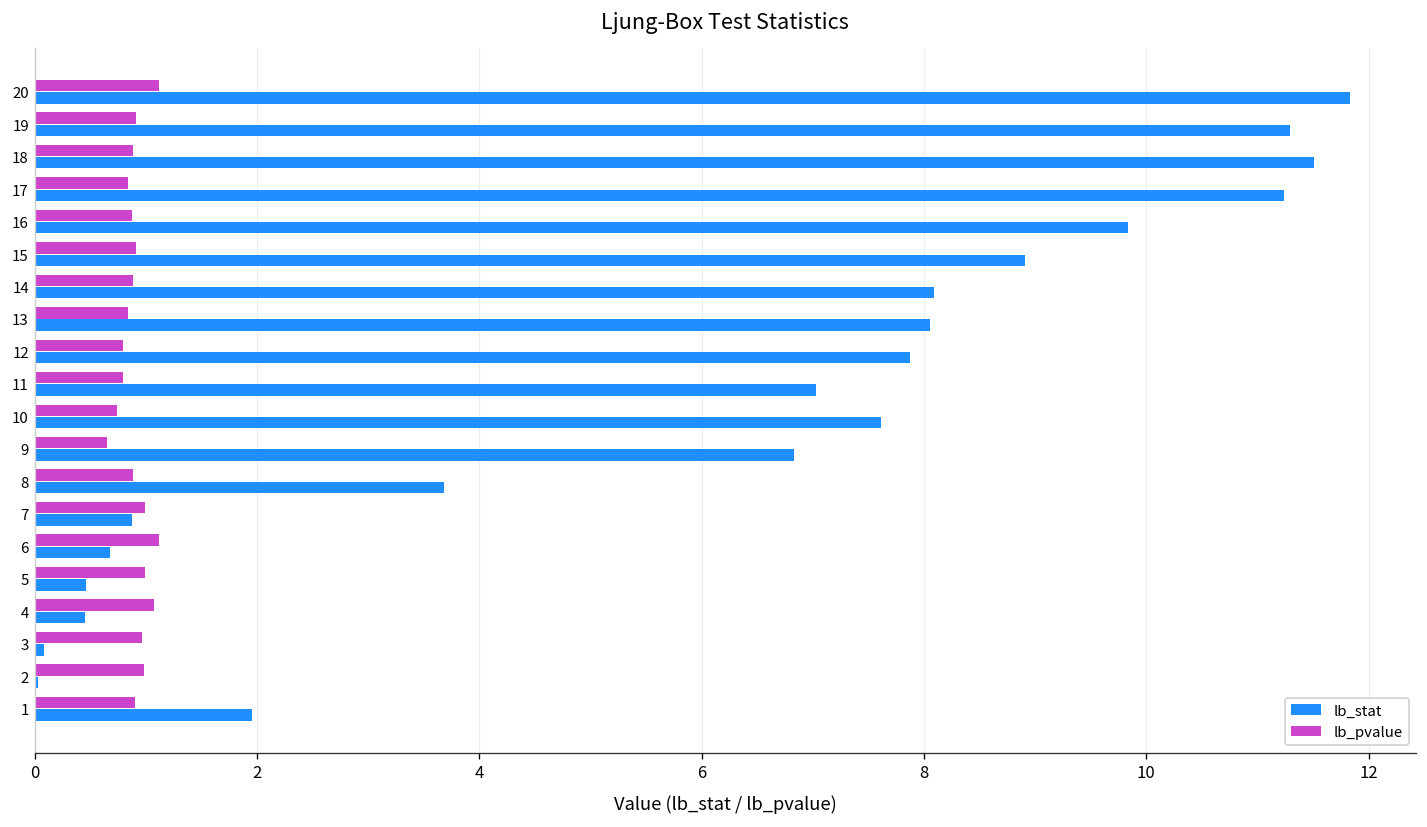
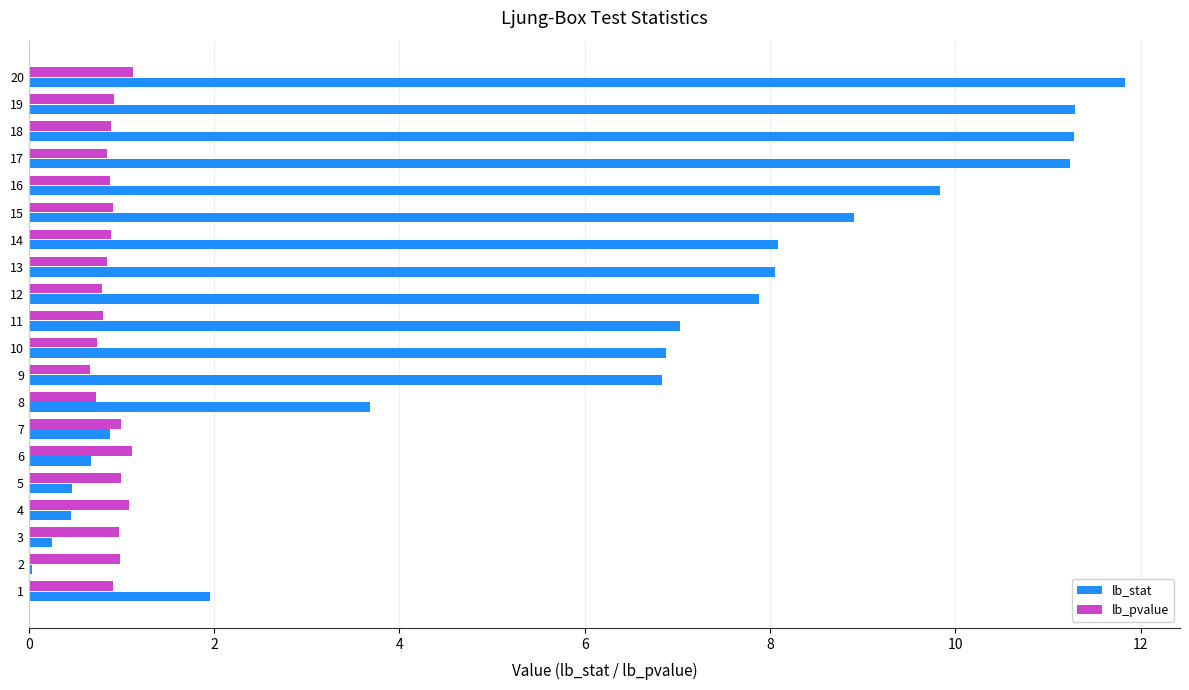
  {
    "lb_stat": {
      "20": 11.8,
      "19": 11.3,
-     "18": 11.5,
+     "18": 11.3,
      "17": 11.2,
      "16": 9.8,
      "15": 8.9,
      "14": 8.1,
      "13": 8.1,
      "12": 7.9,
      "11": 7.0,
-     "10": 7.6,
+     "10": 6.9,
      "9": 6.8,
      "8": 3.7,
      "7": 0.9,
      "6": 0.7,
      "5": 0.5,
      "4": 0.5,
-     "3": 0.1,
+     "3": 0.2,
      "2": 0.0,
      "1": 2.0
    },
    "lb_pvalue": {
      "20": 1.1,
      "19": 0.9,
      "18": 0.9,
      "17": 0.8,
      "16": 0.9,
      "15": 0.9,
      "14": 0.9,
      "13": 0.8,
      "12": 0.8,
      "11": 0.8,
      "10": 0.7,
      "9": 0.7,
-     "8": 0.9,
+     "8": 0.7,
      "7": 1.0,
      "6": 1.1,
      "5": 1.0,
      "4": 1.1,
      "3": 1.0,
      "2": 1.0,
      "1": 0.9
    }
  }
